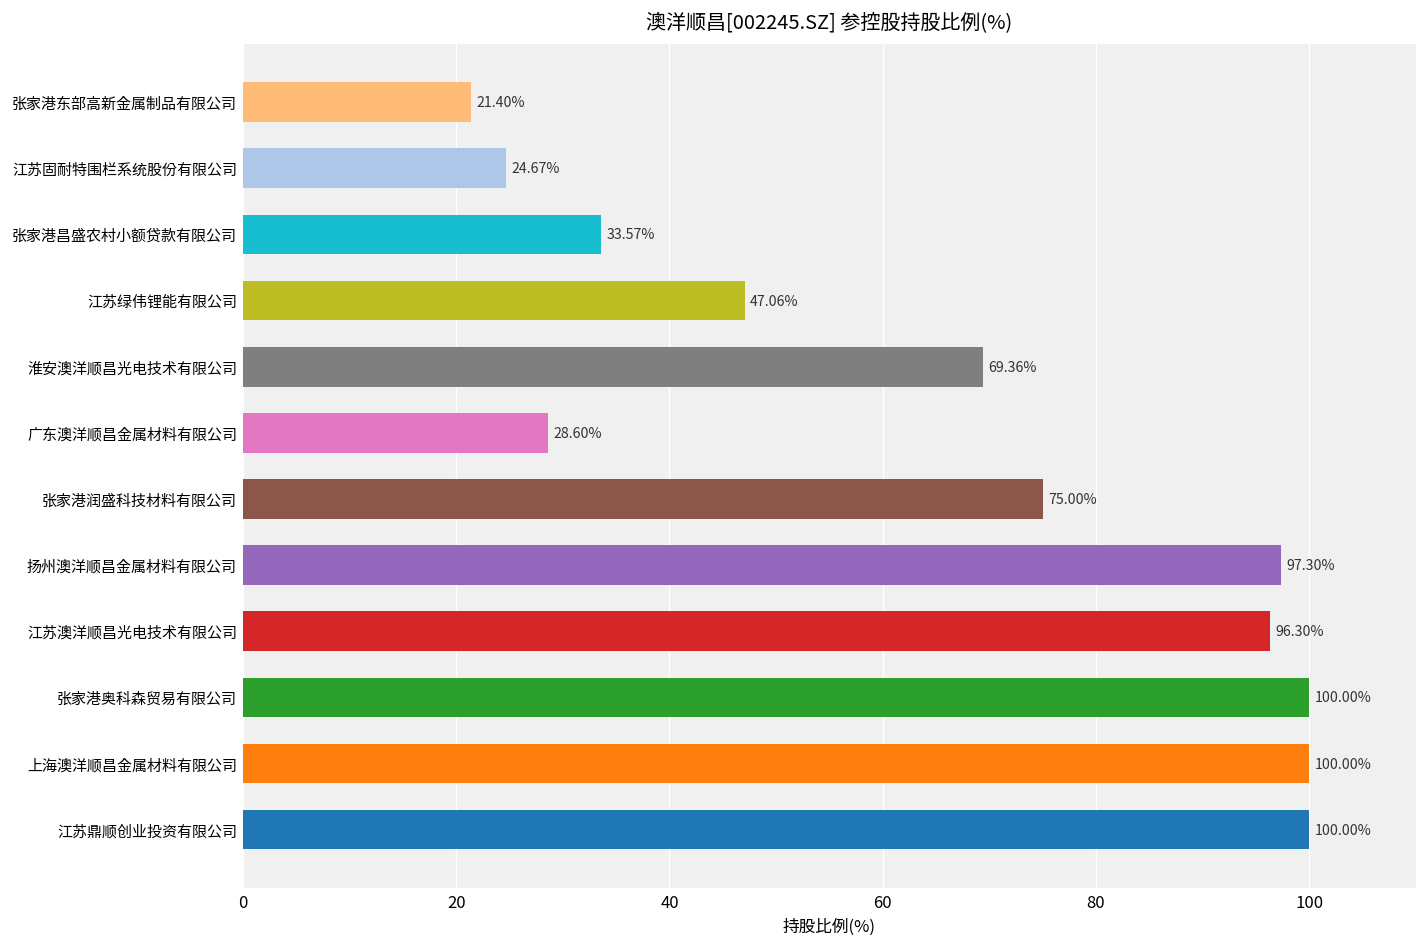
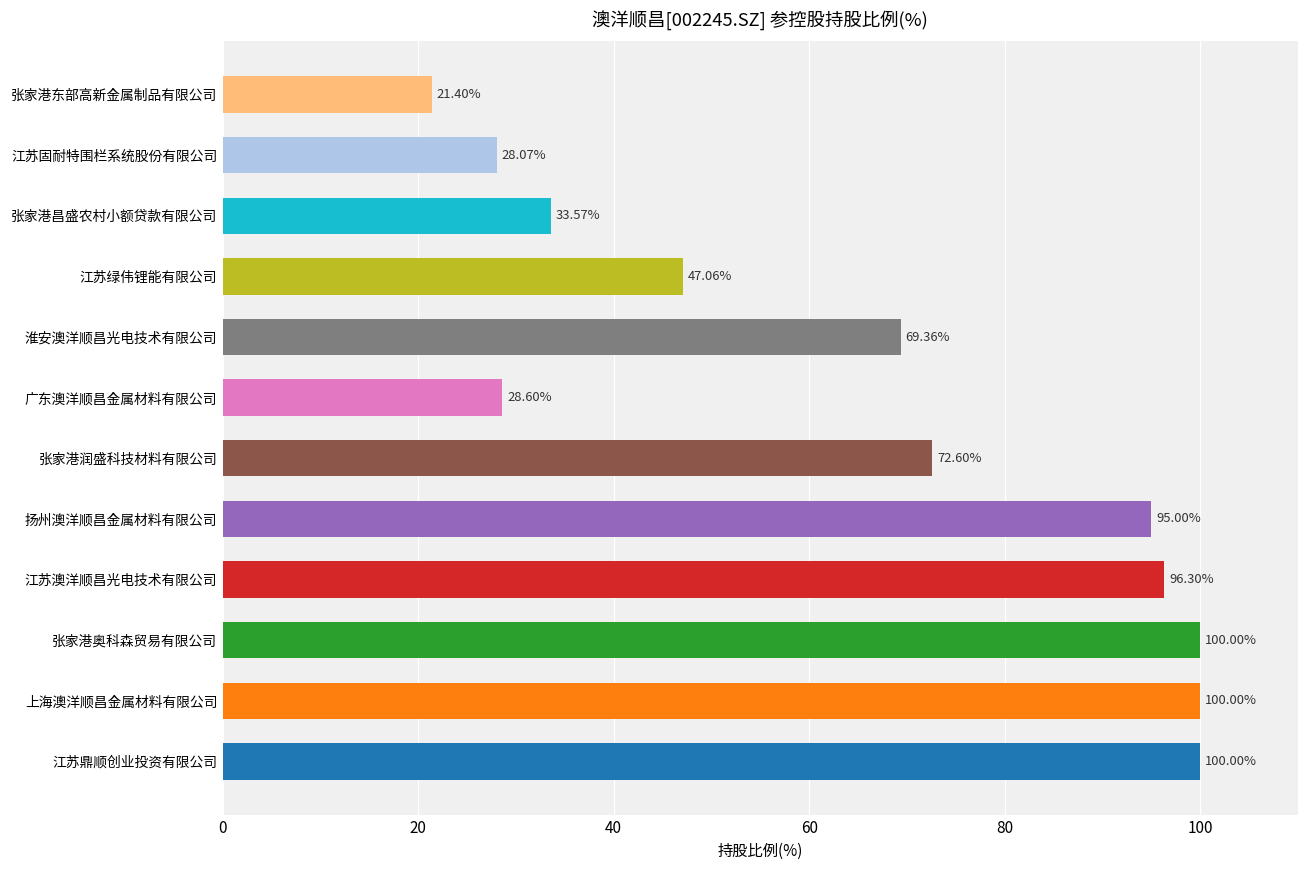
  {
    "张家港东部高新金属制品有限公司": "21.40%",
-   "江苏固耐特围栏系统股份有限公司": "24.67%",
+   "江苏固耐特围栏系统股份有限公司": "28.07%",
    "张家港昌盛农村小额贷款有限公司": "33.57%",
    "江苏绿伟锂能有限公司": "47.06%",
    "淮安澳洋顺昌光电技术有限公司": "69.36%",
    "广东澳洋顺昌金属材料有限公司": "28.60%",
-   "张家港润盛科技材料有限公司": "75.00%",
-   "扬州澳洋顺昌金属材料有限公司": "97.30%",
+   "张家港润盛科技材料有限公司": "72.60%",
+   "扬州澳洋顺昌金属材料有限公司": "95.00%",
    "江苏澳洋顺昌光电技术有限公司": "96.30%",
    "张家港奥科森贸易有限公司": "100.00%",
    "上海澳洋顺昌金属材料有限公司": "100.00%",
    "江苏鼎顺创业投资有限公司": "100.00%"
  }
